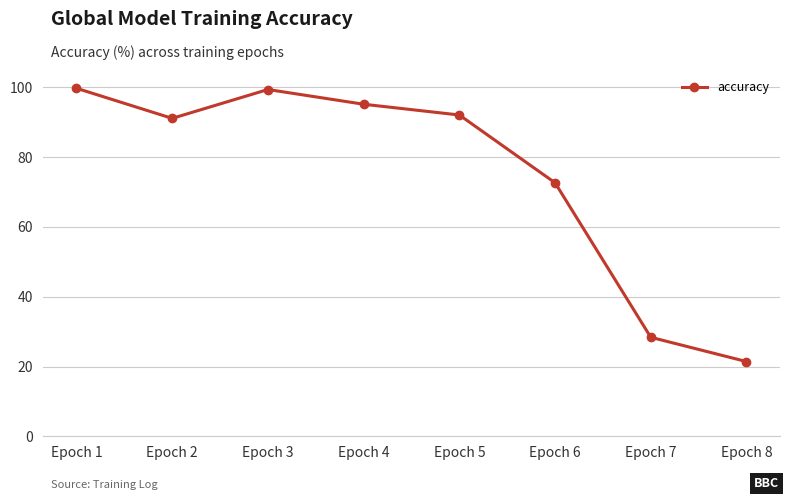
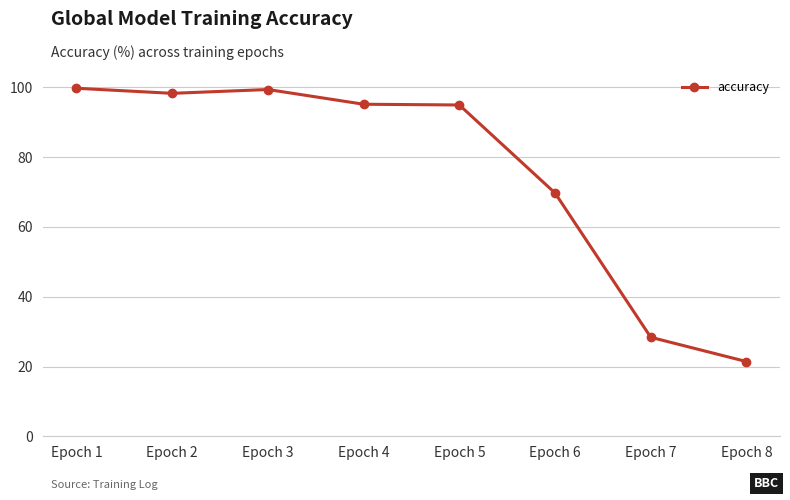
  {
    "Epoch 1": 100,
-   "Epoch 2": 91,
+   "Epoch 2": 98,
    "Epoch 3": 99,
    "Epoch 4": 95,
-   "Epoch 5": 92,
-   "Epoch 6": 73,
+   "Epoch 5": 95,
+   "Epoch 6": 70,
    "Epoch 7": 28,
    "Epoch 8": 21
  }
